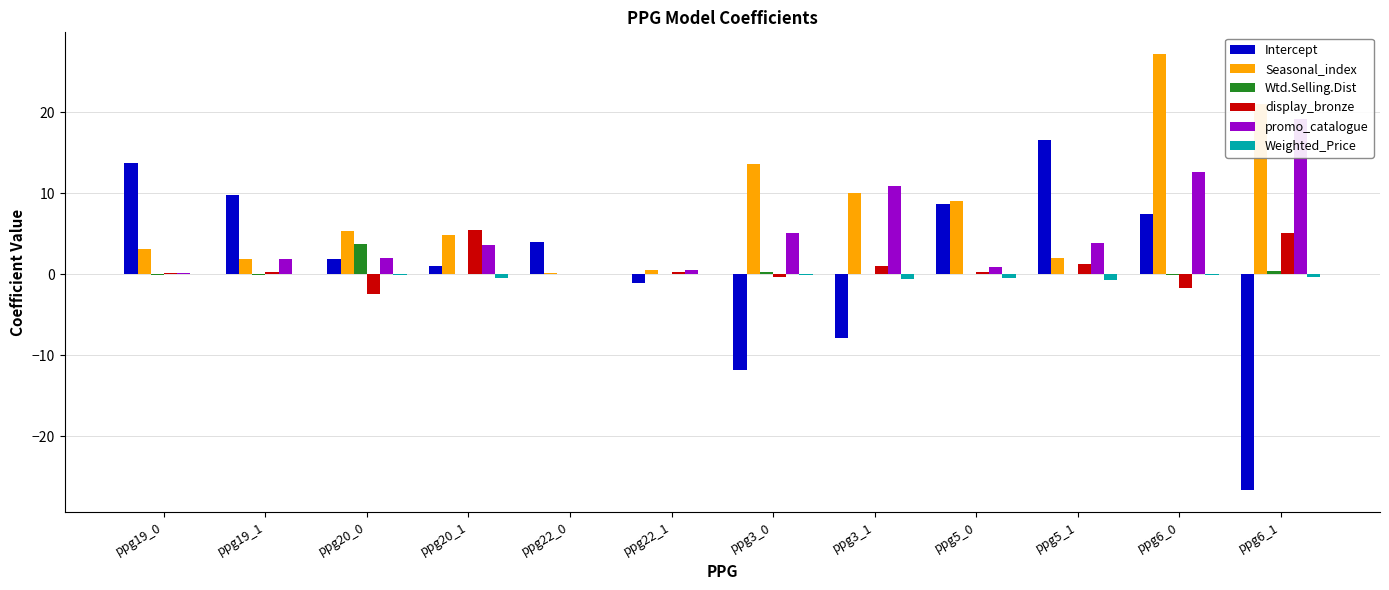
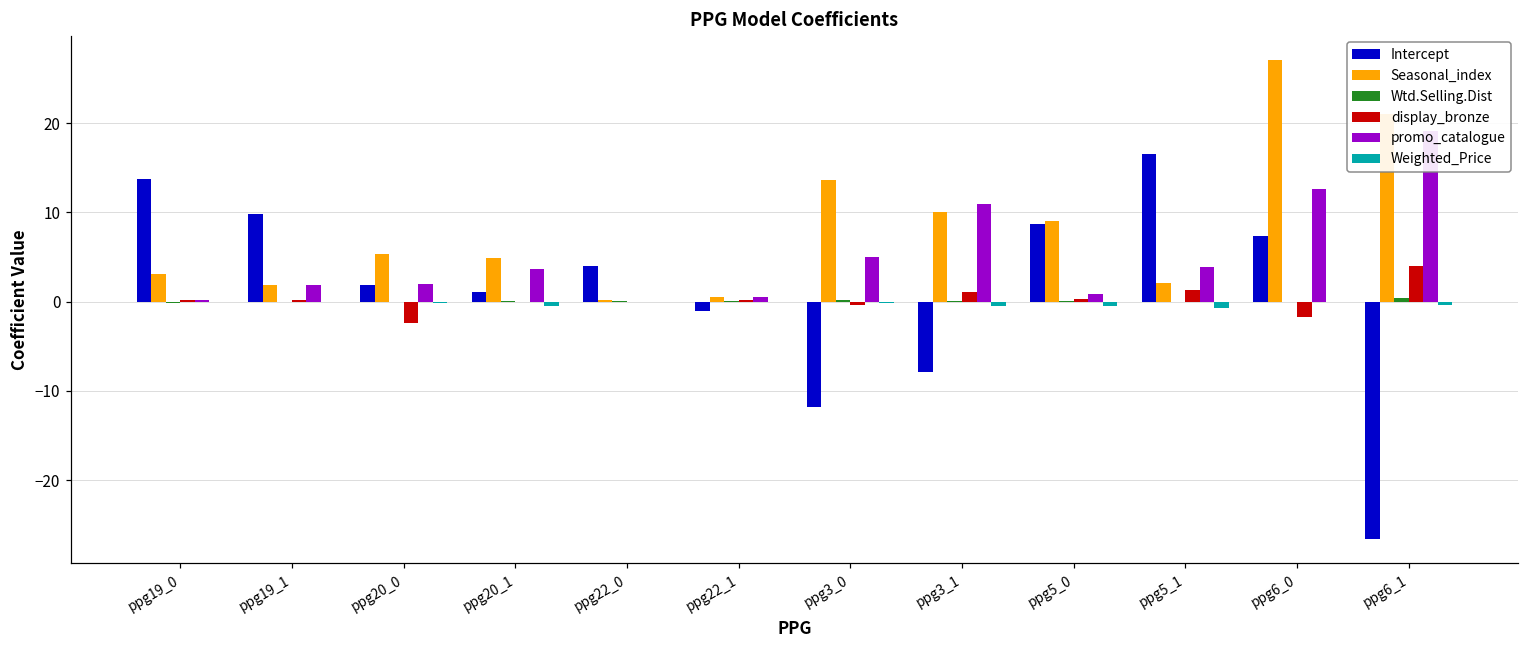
  {
    "Intercept": {
      "ppg19_0": 14,
      "ppg19_1": 10,
      "ppg20_0": 2,
      "ppg20_1": 1,
      "ppg22_0": 4,
      "ppg22_1": -1,
      "ppg3_0": -12,
      "ppg3_1": -8,
      "ppg5_0": 9,
      "ppg5_1": 17,
      "ppg6_0": 7,
      "ppg6_1": -27
    },
    "Seasonal_index": {
      "ppg19_0": 3,
      "ppg19_1": 2,
      "ppg20_0": 5,
      "ppg20_1": 5,
      "ppg22_1": 1,
      "ppg3_0": 14,
      "ppg3_1": 10,
      "ppg5_0": 9,
      "ppg5_1": 2,
      "ppg6_0": 27
    },
    "Wtd.Selling.Dist": {
-     "ppg20_0": 4,
+     "ppg20_0": 0,
      "ppg6_1": 0
    },
    "display_bronze": {
      "ppg20_0": -2,
-     "ppg20_1": 5,
+     "ppg20_1": 0,
      "ppg22_0": 0,
      "ppg3_0": 0,
      "ppg3_1": 1,
      "ppg5_0": 0,
      "ppg5_1": 1,
      "ppg6_0": -2,
-     "ppg6_1": 5
+     "ppg6_1": 4
    },
    "promo_catalogue": {
      "ppg19_1": 2,
      "ppg20_0": 2,
      "ppg20_1": 4,
      "ppg22_0": 0,
      "ppg22_1": 0,
      "ppg3_0": 5,
      "ppg3_1": 11,
      "ppg5_0": 1,
      "ppg5_1": 4,
      "ppg6_0": 13
    },
    "Weighted_Price": {
      "ppg19_0": 0,
      "ppg20_1": 0,
      "ppg22_0": 0,
      "ppg22_1": 0,
      "ppg3_1": -1,
      "ppg5_0": 0,
      "ppg5_1": -1,
      "ppg6_1": 0
    }
  }
